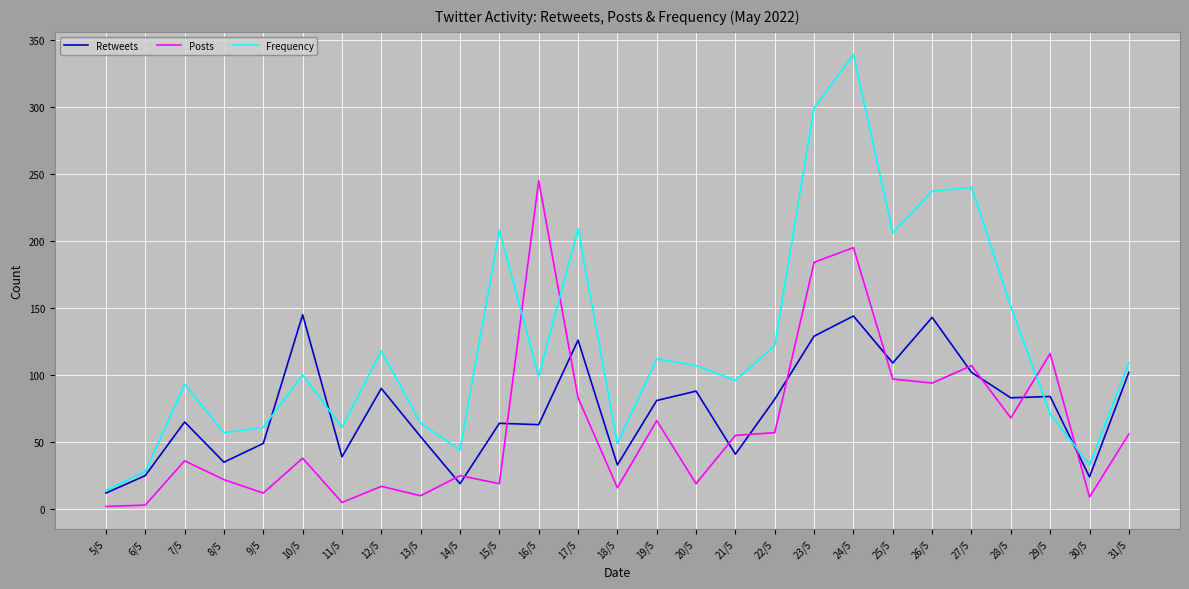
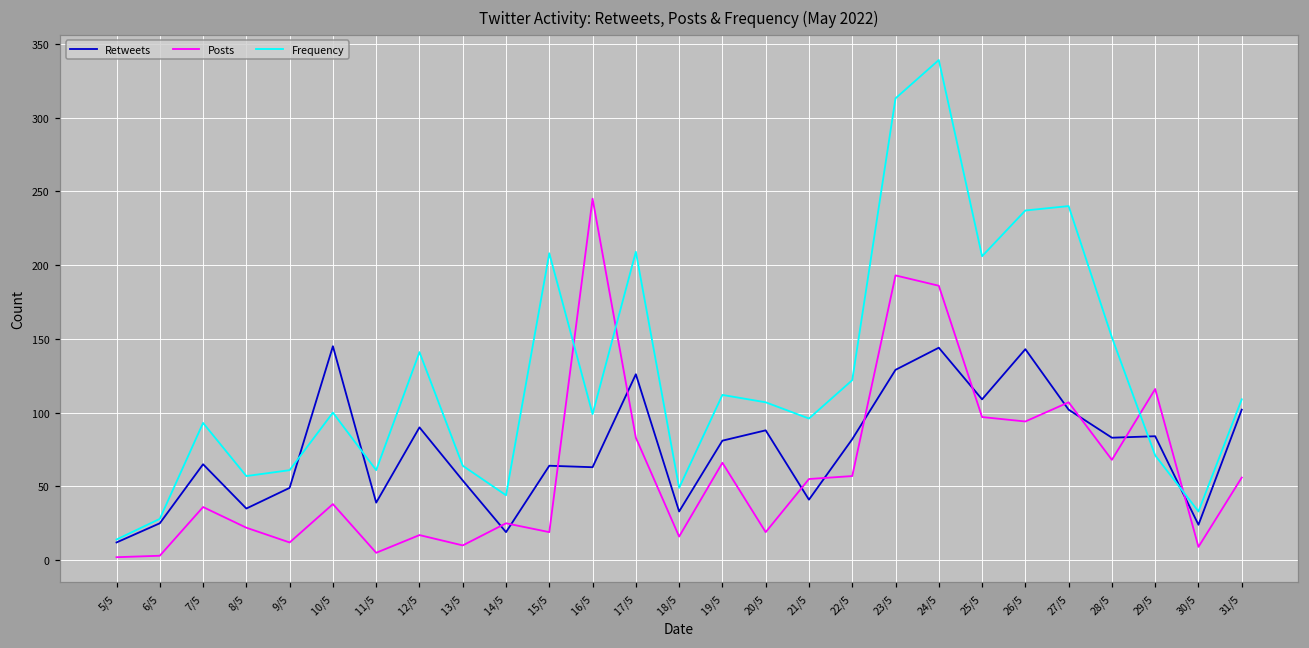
  {
    "Retweets": {
      "5/5": 12,
      "6/5": 25,
      "7/5": 65,
      "8/5": 35,
      "9/5": 49,
      "10/5": 145,
      "11/5": 39,
      "12/5": 90,
      "13/5": 54,
      "14/5": 19,
      "15/5": 64,
      "16/5": 63,
      "17/5": 126,
      "18/5": 33,
      "19/5": 81,
      "20/5": 88,
      "21/5": 41,
      "22/5": 82,
      "23/5": 129,
      "24/5": 144,
      "25/5": 109,
      "26/5": 143,
      "27/5": 102,
      "28/5": 83,
      "29/5": 84,
      "30/5": 24,
      "31/5": 102
    },
    "Posts": {
      "5/5": 2,
      "6/5": 3,
      "7/5": 36,
      "8/5": 22,
      "9/5": 12,
      "10/5": 38,
      "11/5": 5,
      "12/5": 17,
      "13/5": 10,
      "14/5": 25,
      "15/5": 19,
      "16/5": 245,
      "17/5": 83,
      "18/5": 16,
      "19/5": 66,
      "20/5": 19,
      "21/5": 55,
      "22/5": 57,
-     "23/5": 184,
-     "24/5": 195,
+     "23/5": 193,
+     "24/5": 186,
      "25/5": 97,
      "26/5": 94,
      "27/5": 107,
      "28/5": 68,
      "29/5": 116,
      "30/5": 9,
      "31/5": 56
    },
    "Frequency": {
      "5/5": 14,
      "6/5": 28,
      "7/5": 93,
      "8/5": 57,
      "9/5": 61,
      "10/5": 100,
      "11/5": 61,
-     "12/5": 118,
+     "12/5": 141,
      "13/5": 64,
      "14/5": 44,
      "15/5": 208,
      "16/5": 99,
      "17/5": 209,
      "18/5": 49,
      "19/5": 112,
      "20/5": 107,
      "21/5": 96,
      "22/5": 122,
-     "23/5": 299,
+     "23/5": 313,
      "24/5": 339,
      "25/5": 206,
      "26/5": 237,
      "27/5": 240,
      "28/5": 151,
      "29/5": 71,
      "30/5": 33,
      "31/5": 109
    }
  }
